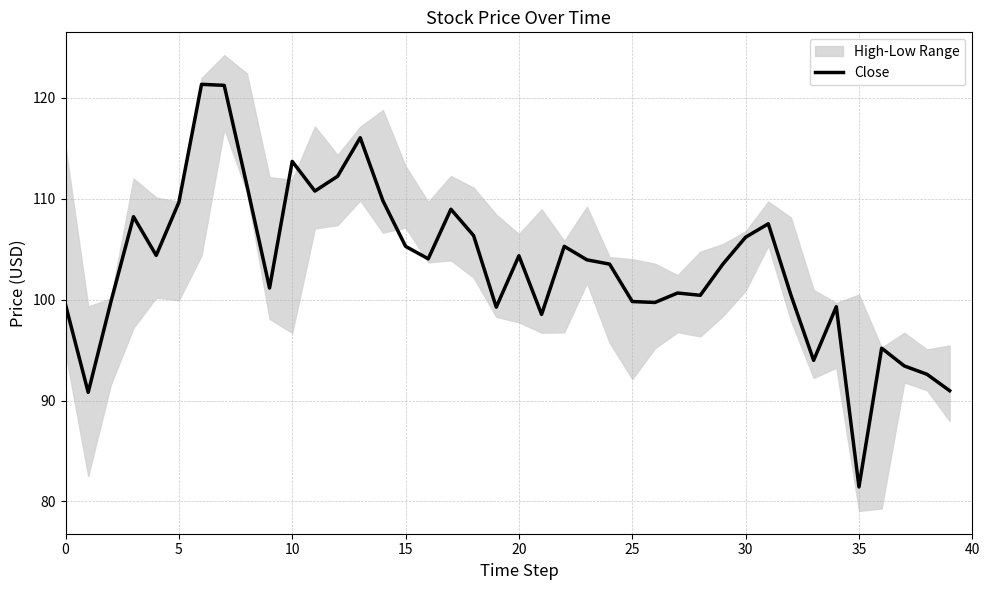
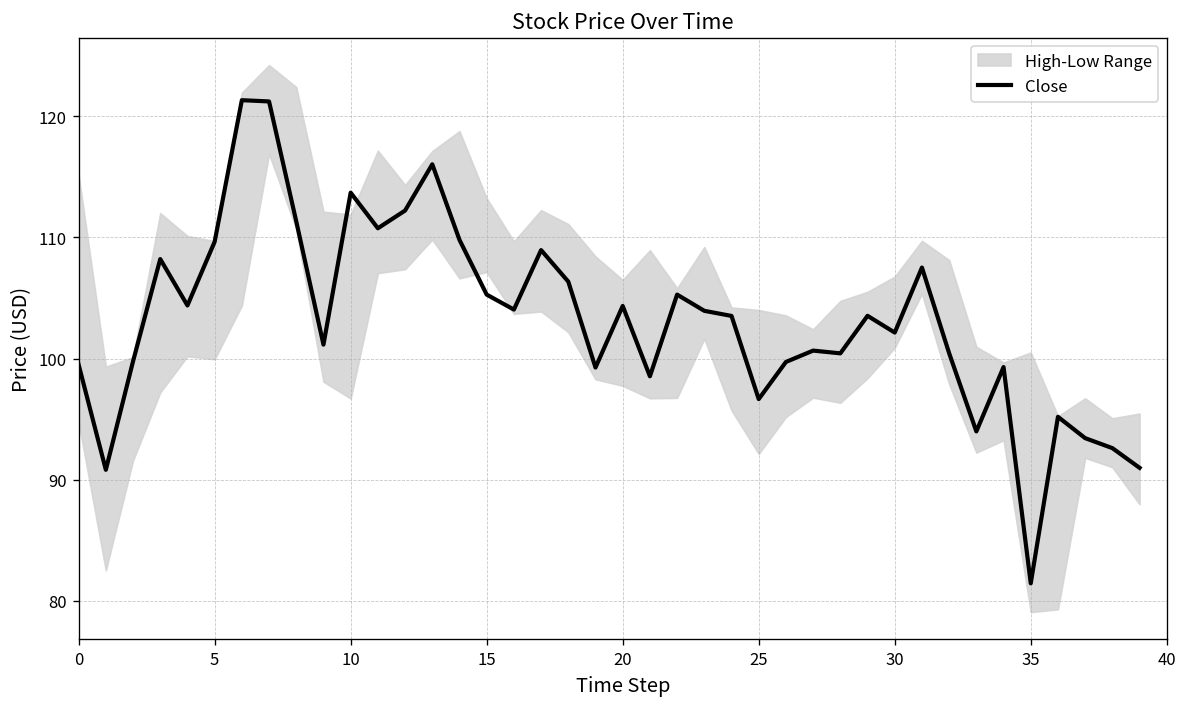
  {
    "Close": {
      "0": 99.5,
      "10": 113.7,
      "15": 105.3,
      "20": 104.3,
-     "25": 99.8,
-     "30": 106.2,
+     "25": 96.7,
+     "30": 102.1,
      "35": 81.4
    }
  }
